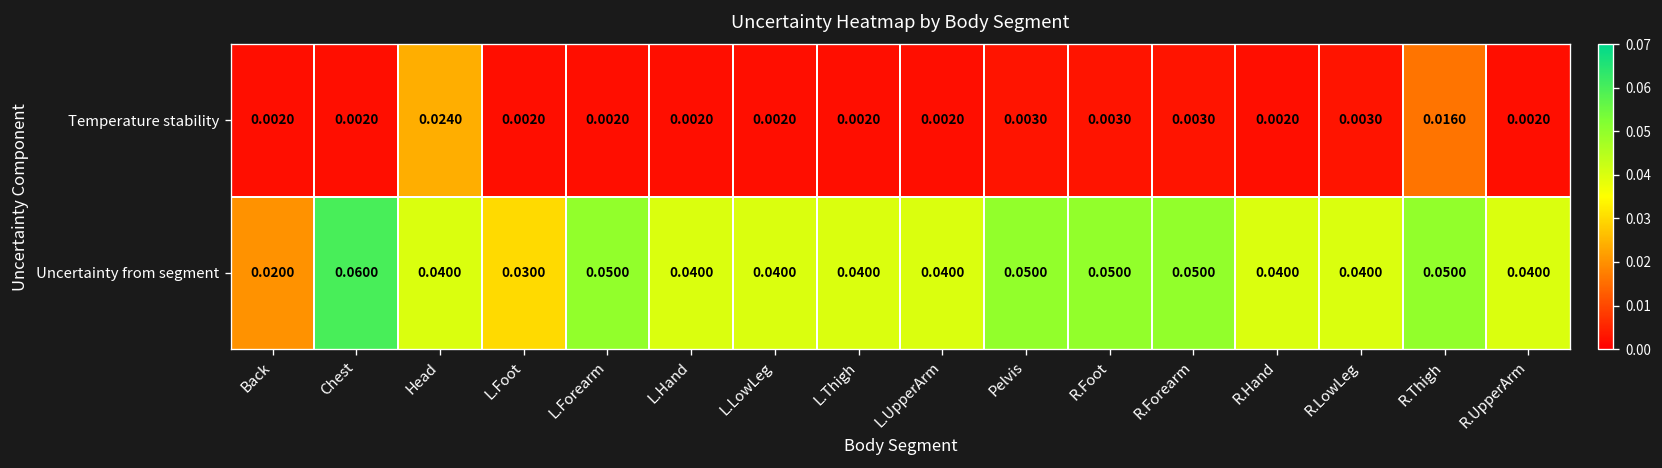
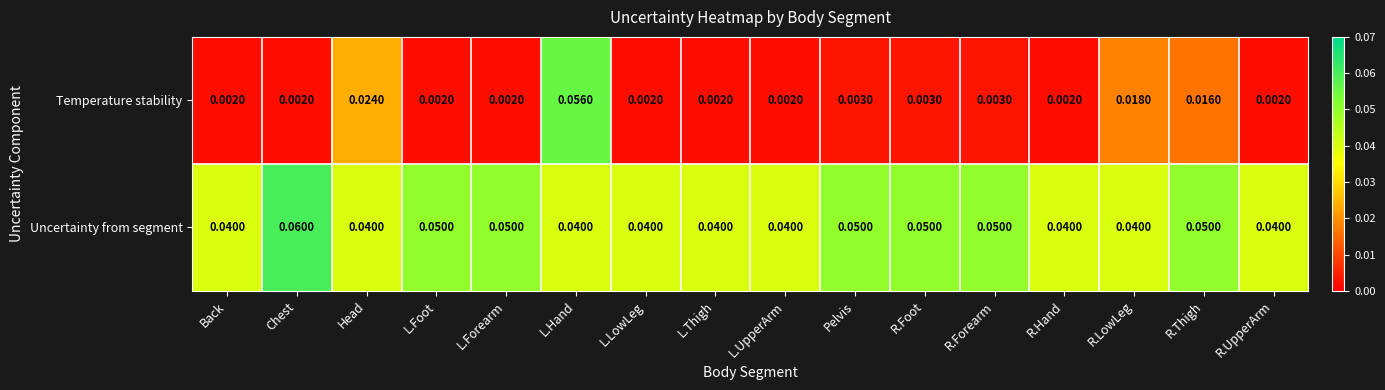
  {
    "Temperature stability": {
      "Back": 0.0020,
      "Chest": 0.0020,
      "Head": 0.0240,
      "L.Foot": 0.0020,
      "L.Forearm": 0.0020,
-     "L.Hand": 0.0020,
+     "L.Hand": 0.0560,
      "L.LowLeg": 0.0020,
      "L.Thigh": 0.0020,
      "L.UpperArm": 0.0020,
      "Pelvis": 0.0030,
      "R.Foot": 0.0030,
      "R.Forearm": 0.0030,
      "R.Hand": 0.0020,
-     "R.LowLeg": 0.0030,
+     "R.LowLeg": 0.0180,
      "R.Thigh": 0.0160,
      "R.UpperArm": 0.0020
    },
    "Uncertainty from segment": {
-     "Back": 0.0200,
+     "Back": 0.0400,
      "Chest": 0.0600,
      "Head": 0.0400,
-     "L.Foot": 0.0300,
+     "L.Foot": 0.0500,
      "L.Forearm": 0.0500,
      "L.Hand": 0.0400,
      "L.LowLeg": 0.0400,
      "L.Thigh": 0.0400,
      "L.UpperArm": 0.0400,
      "Pelvis": 0.0500,
      "R.Foot": 0.0500,
      "R.Forearm": 0.0500,
      "R.Hand": 0.0400,
      "R.LowLeg": 0.0400,
      "R.Thigh": 0.0500,
      "R.UpperArm": 0.0400
    }
  }
